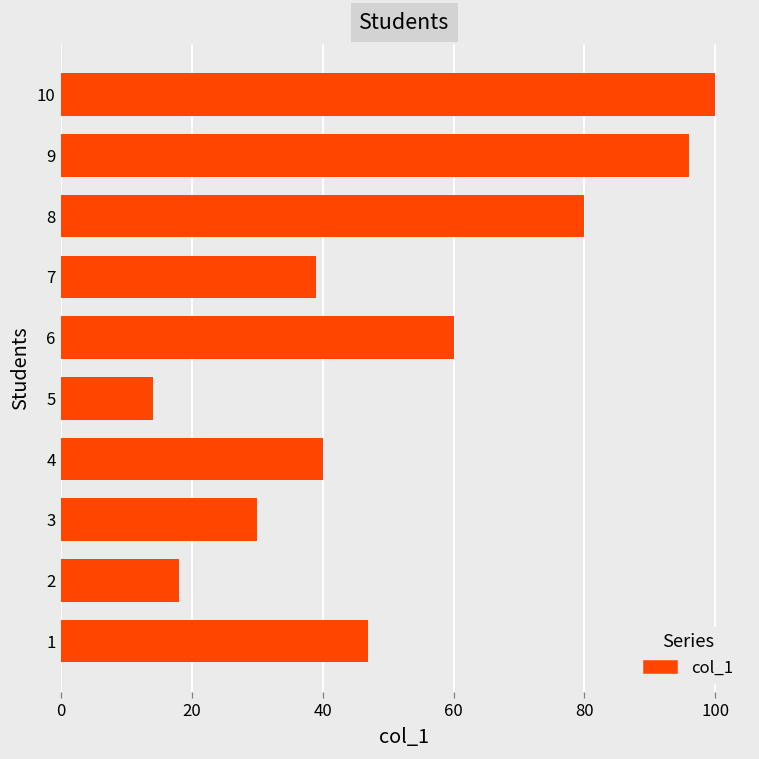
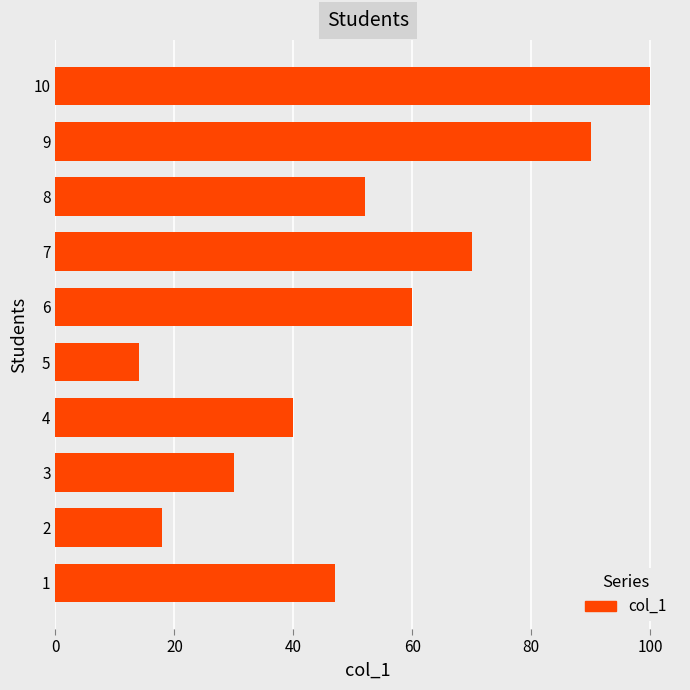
  {
    "10": 100,
-   "9": 96,
-   "8": 80,
-   "7": 39,
+   "9": 90,
+   "8": 52,
+   "7": 70,
    "6": 60,
    "5": 14,
    "4": 40,
    "3": 30,
    "2": 18,
    "1": 47
  }
